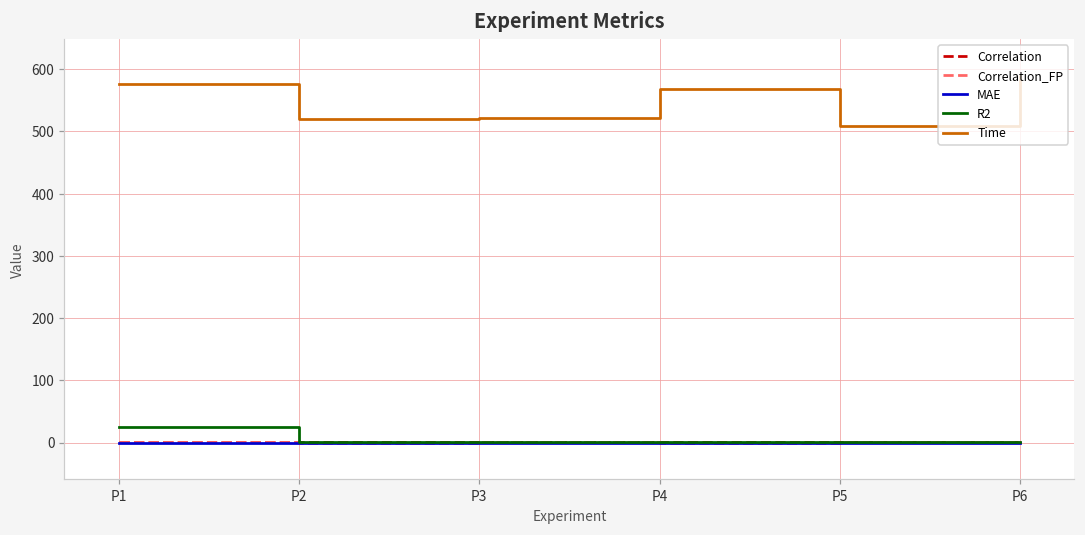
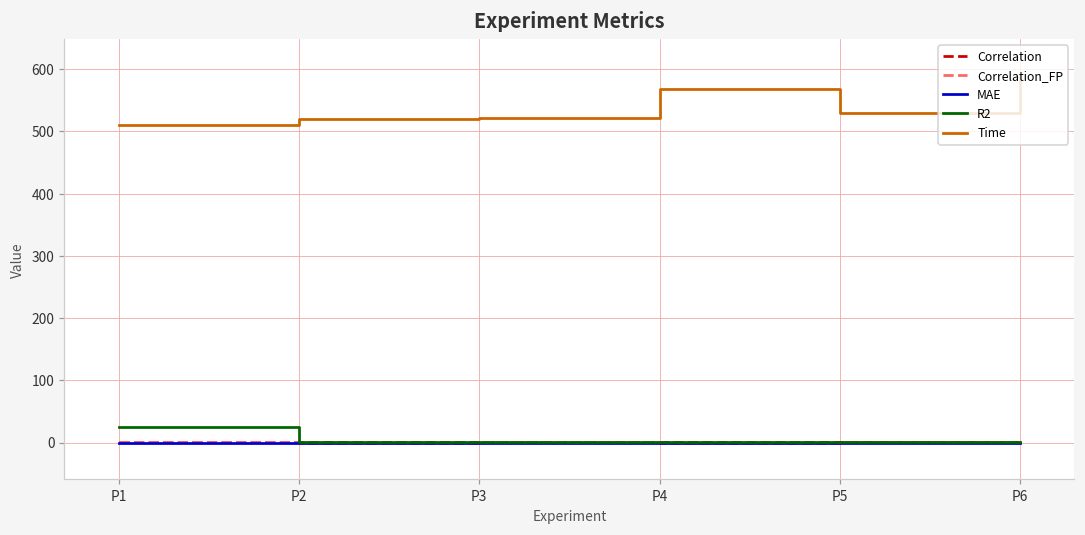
  {
    "R2": {
      "P1": 20
    },
    "Time": {
-     "P1": 580,
+     "P1": 510,
      "P2": 520,
      "P3": 520,
      "P4": 570,
-     "P5": 510
+     "P5": 530
    }
  }
